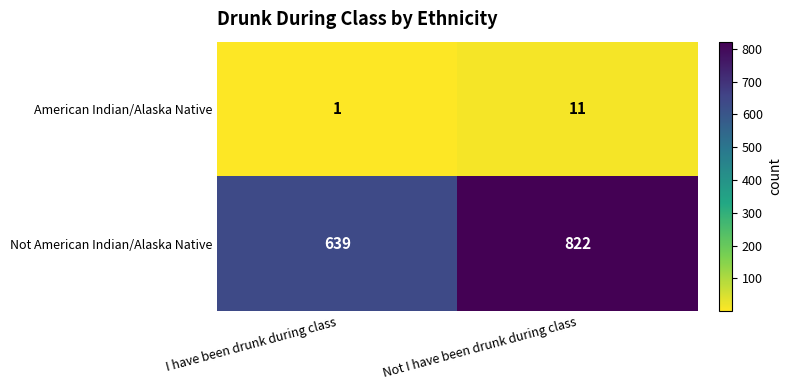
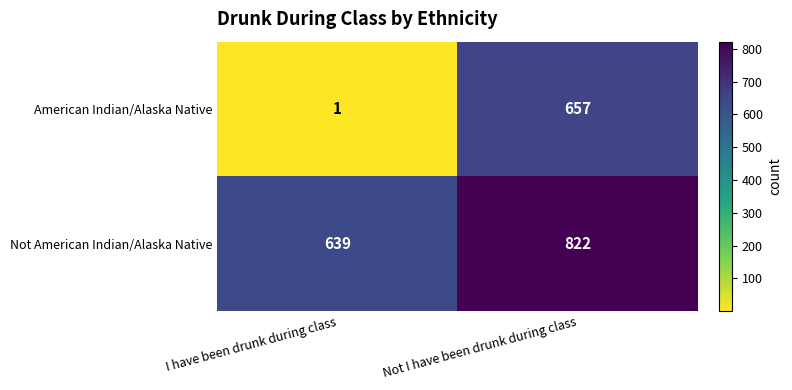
  {
    "American Indian/Alaska Native": {
      "I have been drunk during class": 1,
-     "Not I have been drunk during class": 11
+     "Not I have been drunk during class": 657
    },
    "Not American Indian/Alaska Native": {
      "I have been drunk during class": 639,
      "Not I have been drunk during class": 822
    }
  }
